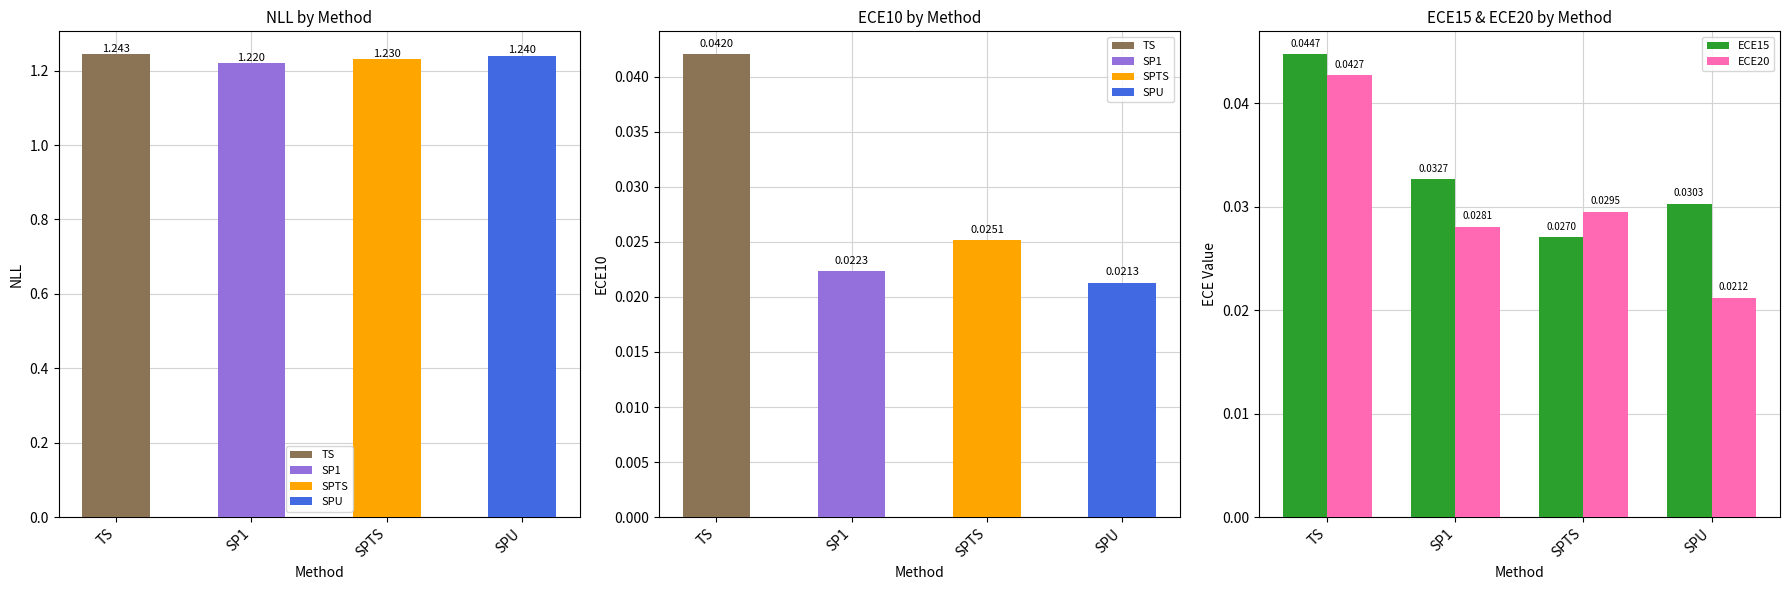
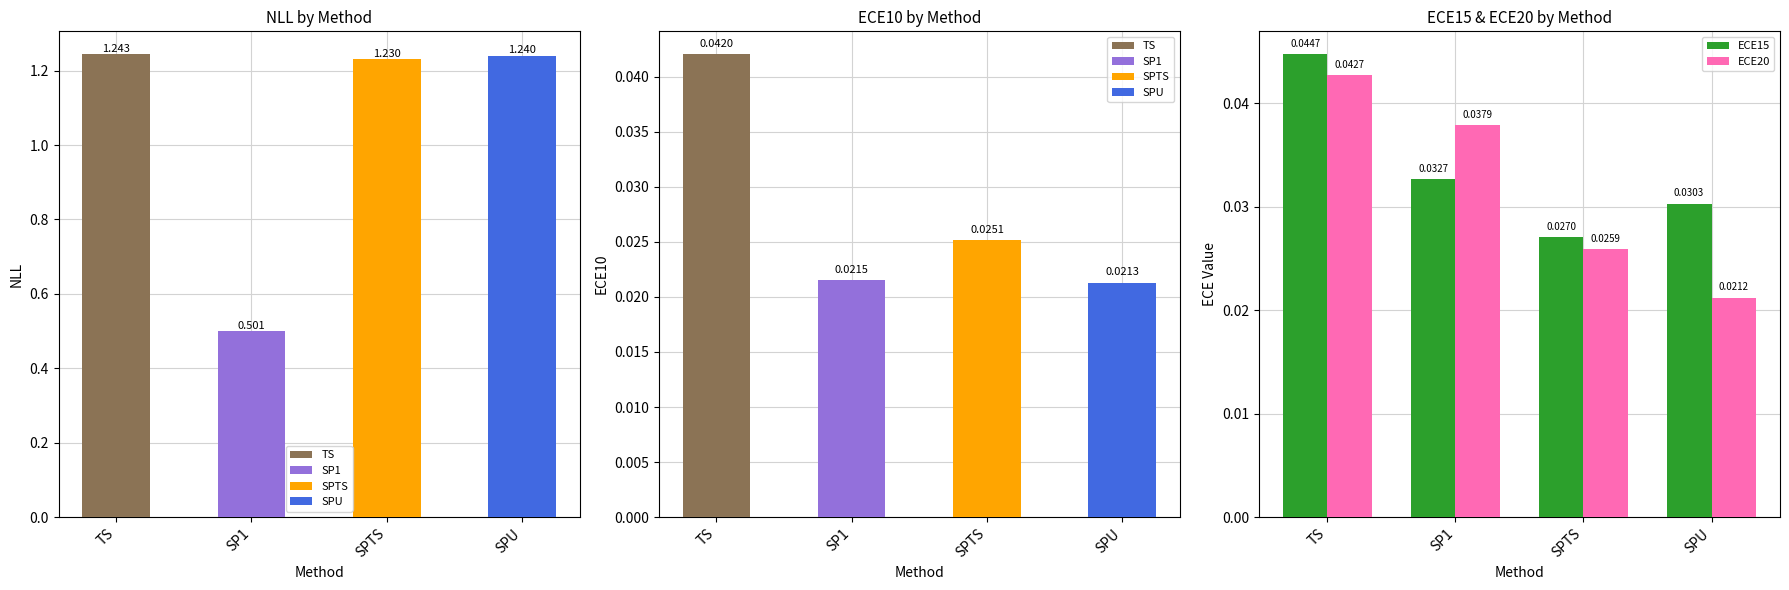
  {
    "NLL by Method": {
      "TS": 1.243,
-     "SP1": 1.220,
+     "SP1": 0.501,
      "SPTS": 1.230,
      "SPU": 1.240
    },
    "ECE10 by Method": {
      "TS": 0.0420,
-     "SP1": 0.0223,
+     "SP1": 0.0215,
      "SPTS": 0.0251,
      "SPU": 0.0213
    },
    "ECE15 & ECE20 by Method": {
      "ECE15": {
        "TS": 0.0447,
        "SP1": 0.0327,
        "SPTS": 0.0270,
        "SPU": 0.0303
      },
      "ECE20": {
        "TS": 0.0427,
-       "SP1": 0.0281,
-       "SPTS": 0.0295,
+       "SP1": 0.0379,
+       "SPTS": 0.0259,
        "SPU": 0.0212
      }
    }
  }
